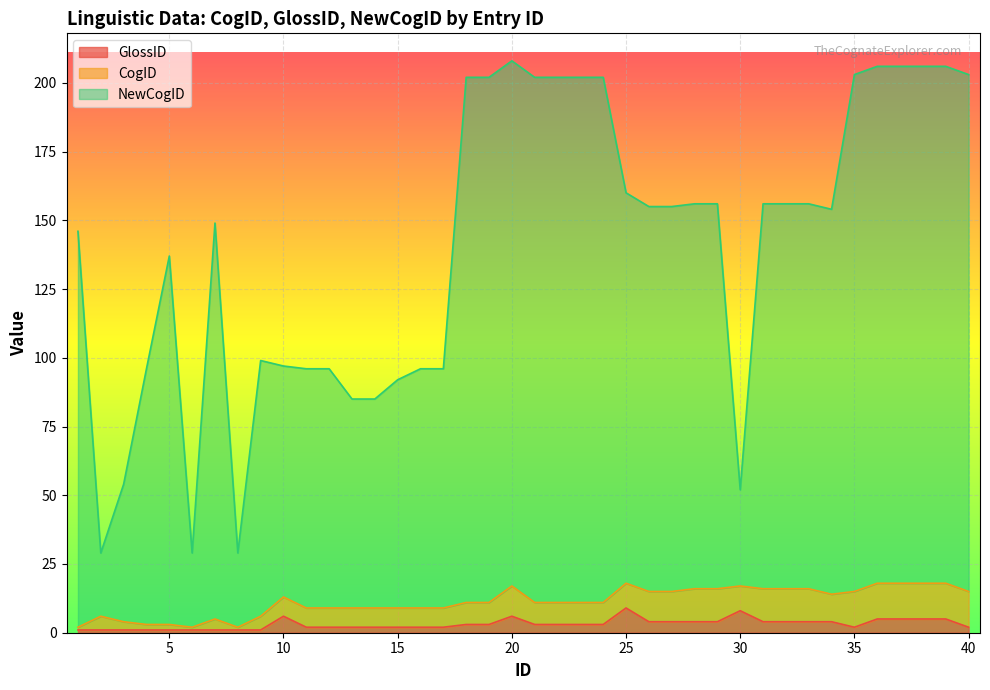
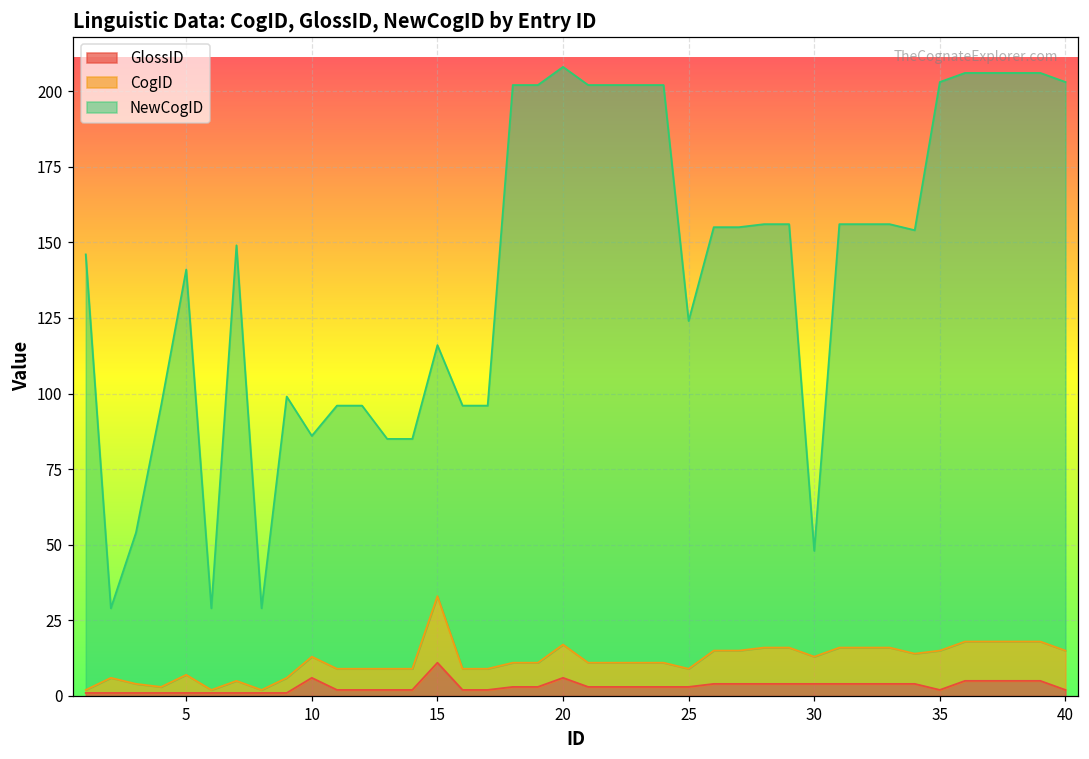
  {
    "GlossID": {
      "5": 1,
      "10": 6,
-     "15": 2,
+     "15": 11,
      "20": 6,
-     "25": 9,
-     "30": 8,
+     "25": 3,
+     "30": 4,
      "35": 2,
      "40": 2
    },
    "CogID": {
-     "5": 2,
+     "5": 6,
      "10": 13,
-     "15": 7,
+     "15": 22,
      "20": 17,
-     "25": 9,
+     "25": 6,
      "35": 15,
      "40": 15
    },
    "NewCogID": {
      "5": 134,
-     "10": 84,
+     "10": 73,
      "15": 83,
      "20": 191,
-     "25": 142,
+     "25": 115,
      "30": 35,
      "35": 188,
      "40": 188
    }
  }
